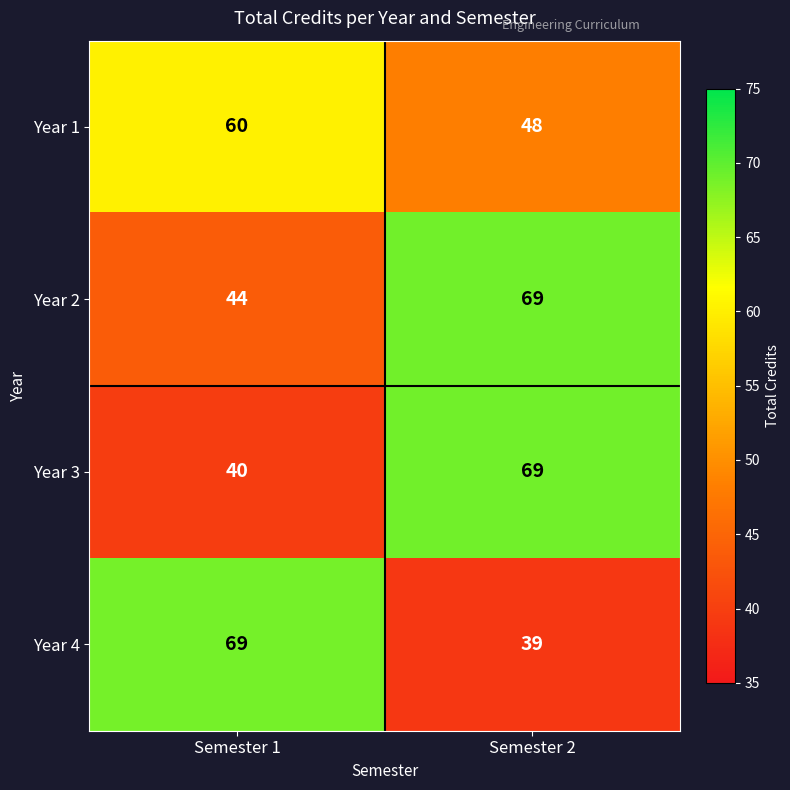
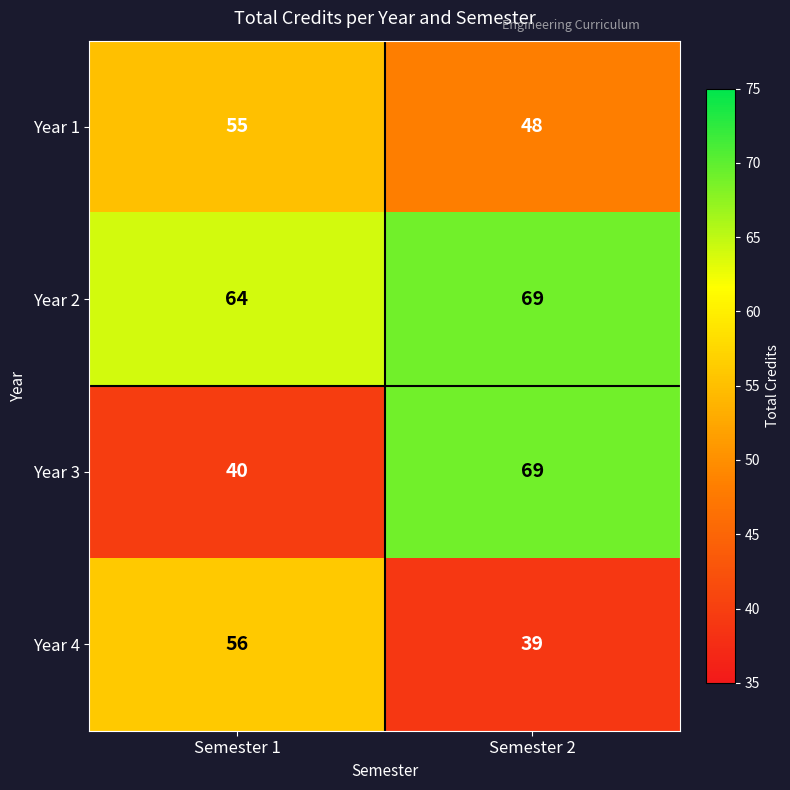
  {
    "Year 1": {
-     "Semester 1": 60,
+     "Semester 1": 55,
      "Semester 2": 48
    },
    "Year 2": {
-     "Semester 1": 44,
+     "Semester 1": 64,
      "Semester 2": 69
    },
    "Year 3": {
      "Semester 1": 40,
      "Semester 2": 69
    },
    "Year 4": {
-     "Semester 1": 69,
+     "Semester 1": 56,
      "Semester 2": 39
    }
  }
